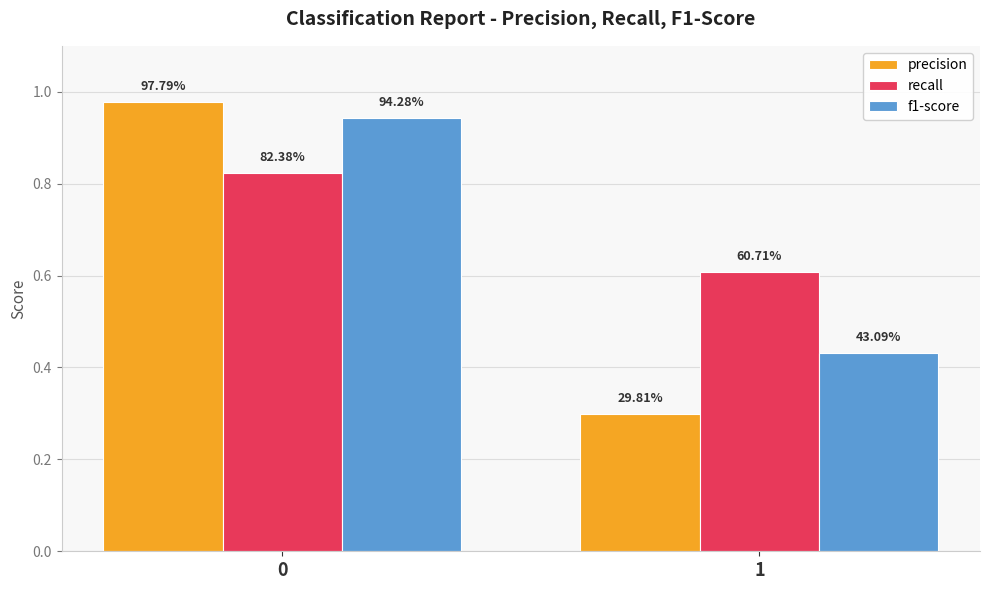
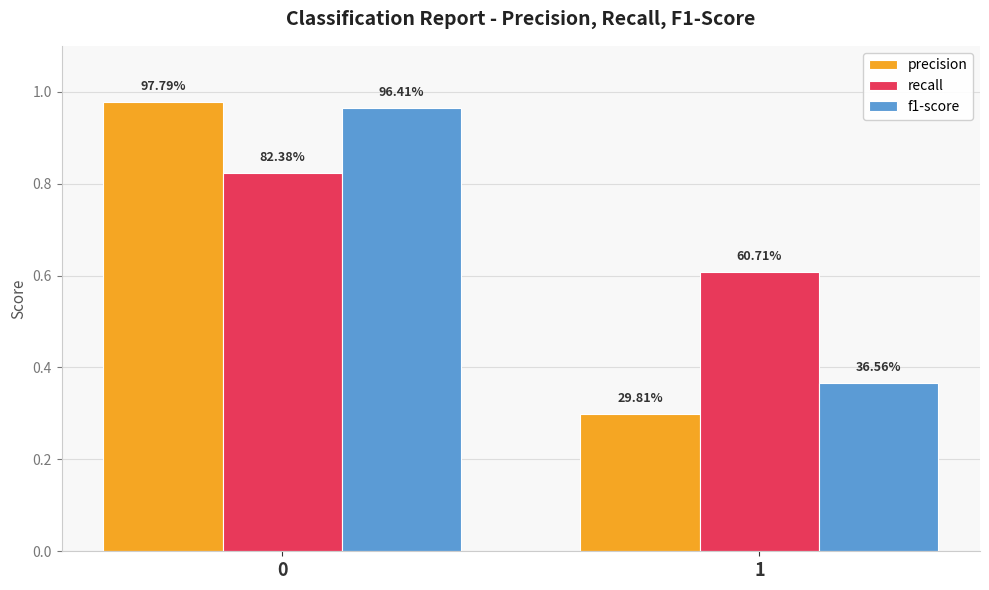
  {
    "precision": {
      "0": "97.79%",
      "1": "29.81%"
    },
    "recall": {
      "0": "82.38%",
      "1": "60.71%"
    },
    "f1-score": {
-     "0": "94.28%",
-     "1": "43.09%"
+     "0": "96.41%",
+     "1": "36.56%"
    }
  }
